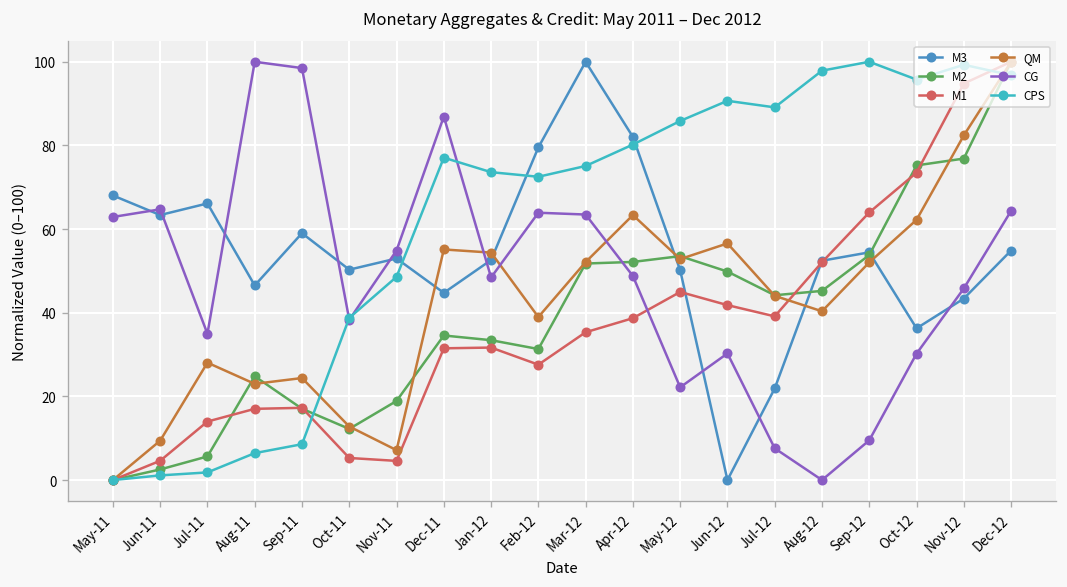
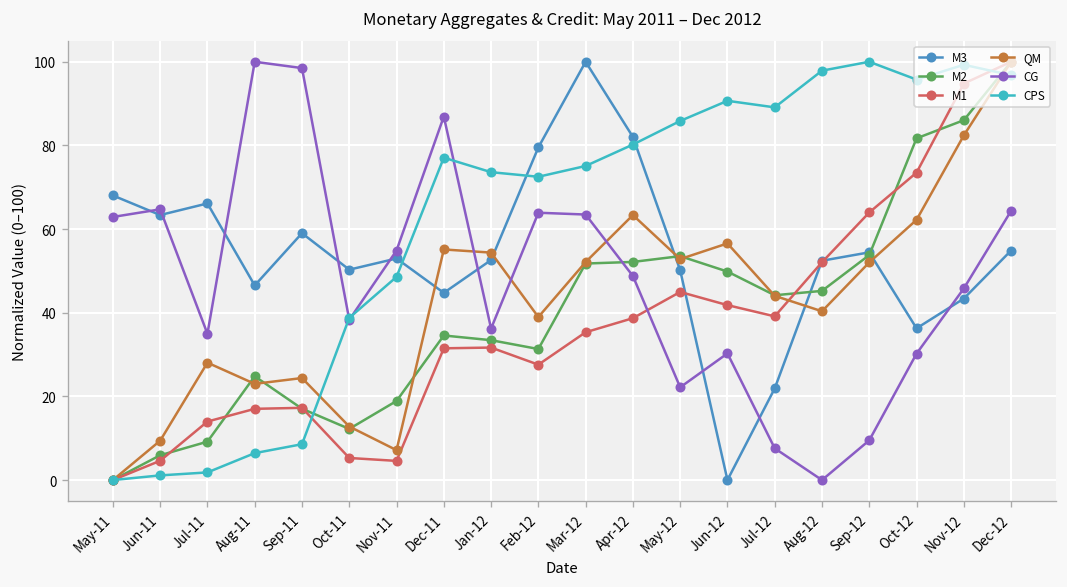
  {
    "M2": {
-     "Jun-11": 3,
-     "Jul-11": 6,
+     "Jun-11": 6,
+     "Jul-11": 9,
      "Aug-11": 25,
      "Nov-11": 19,
      "Dec-11": 35,
      "Jan-12": 33,
      "Feb-12": 31,
      "Apr-12": 52,
      "Jun-12": 50,
      "Aug-12": 45,
-     "Oct-12": 75,
-     "Nov-12": 77
+     "Oct-12": 82,
+     "Nov-12": 86
    },
    "CG": {
      "May-11": 63,
      "Jun-11": 65,
      "Jul-11": 35,
      "Aug-11": 100,
      "Sep-11": 98,
      "Nov-11": 55,
      "Dec-11": 87,
-     "Jan-12": 48,
+     "Jan-12": 36,
      "Feb-12": 64,
      "Mar-12": 63,
      "Apr-12": 49,
      "May-12": 22,
      "Jun-12": 30,
      "Jul-12": 8,
      "Aug-12": 0,
      "Sep-12": 10,
      "Oct-12": 30,
      "Nov-12": 46,
      "Dec-12": 64
    }
  }
